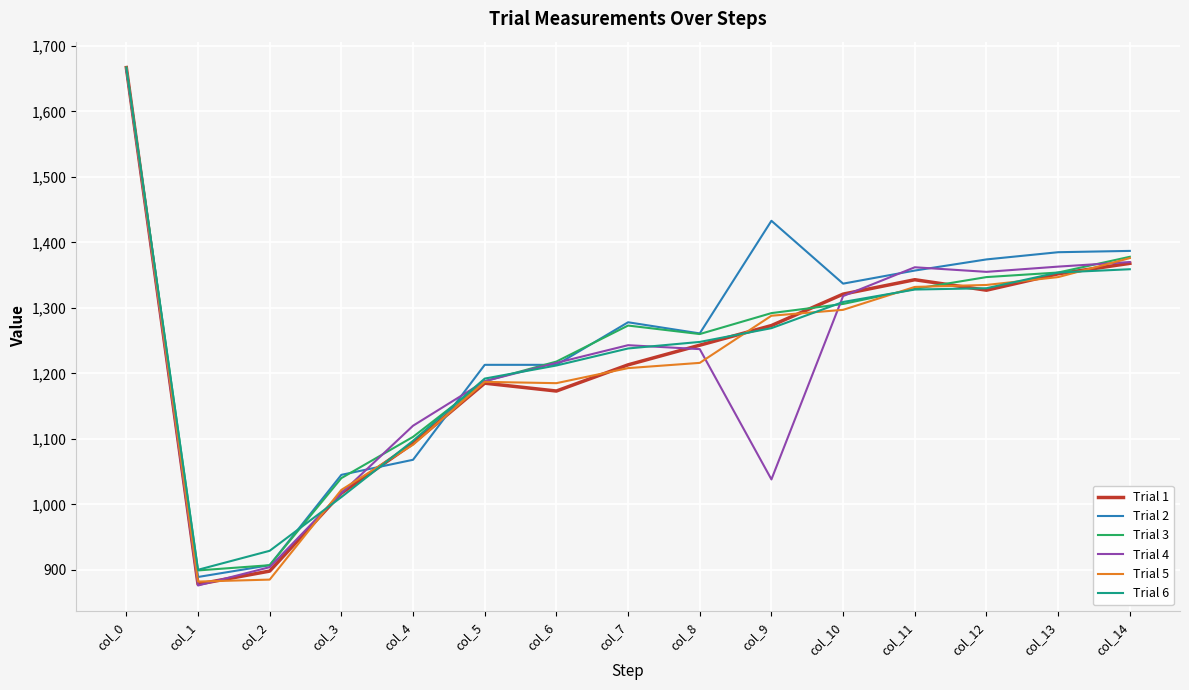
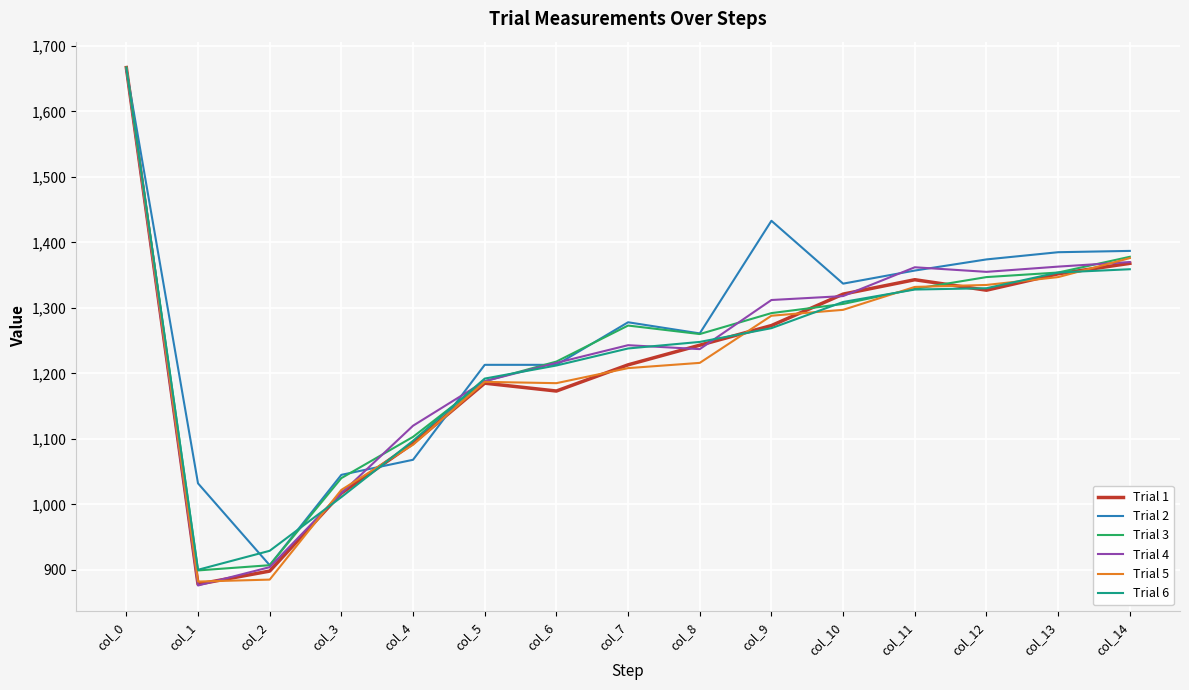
  {
    "Trial 1": {
      "col_2": "900",
      "col_6": "1,170",
      "col_7": "1,210",
      "col_8": "1,240",
      "col_9": "1,270",
      "col_11": "1,340"
    },
    "Trial 2": {
-     "col_1": "890",
+     "col_1": "1,030",
      "col_3": "1,050",
      "col_4": "1,070",
      "col_5": "1,210",
      "col_7": "1,280",
      "col_9": "1,430",
      "col_10": "1,340",
      "col_11": "1,360",
      "col_12": "1,370",
      "col_13": "1,390",
      "col_14": "1,390"
    },
    "Trial 4": {
      "col_4": "1,120",
      "col_7": "1,240",
      "col_8": "1,240",
-     "col_9": "1,040",
+     "col_9": "1,310",
      "col_11": "1,360",
      "col_12": "1,360",
      "col_13": "1,360"
    },
    "Trial 5": {
      "col_1": "880",
      "col_2": "890",
      "col_3": "1,020",
      "col_6": "1,190",
      "col_7": "1,210",
      "col_8": "1,220",
      "col_9": "1,290",
      "col_10": "1,300",
      "col_12": "1,340",
      "col_13": "1,350"
    }
  }
